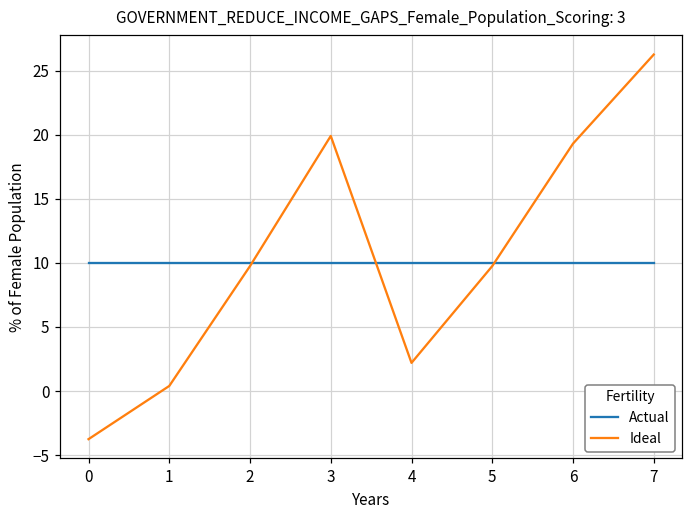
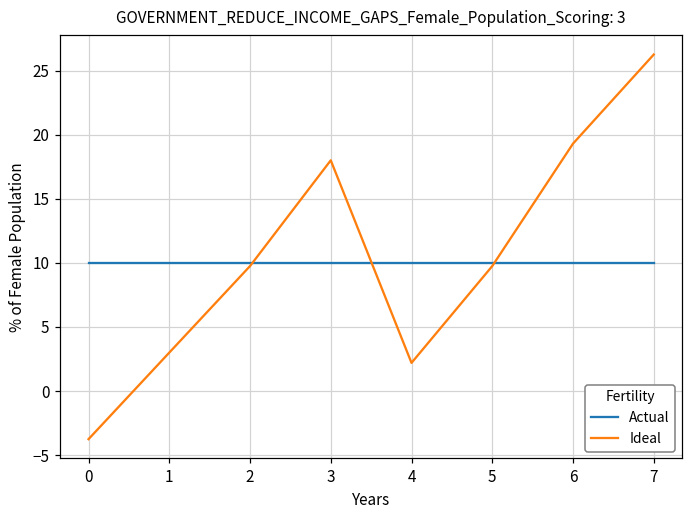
  {
    "Actual": {
      "0": 10.0,
      "1": 10.0,
      "2": 10.0,
      "3": 10.0,
      "4": 10.0,
      "5": 10.0,
      "6": 10.0,
      "7": 10.0
    },
    "Ideal": {
      "0": -3.8,
-     "1": 0.4,
+     "1": 3.0,
      "2": 9.8,
-     "3": 19.9,
+     "3": 18.0,
      "4": 2.2,
      "5": 9.8,
      "6": 19.3,
      "7": 26.3
    }
  }
